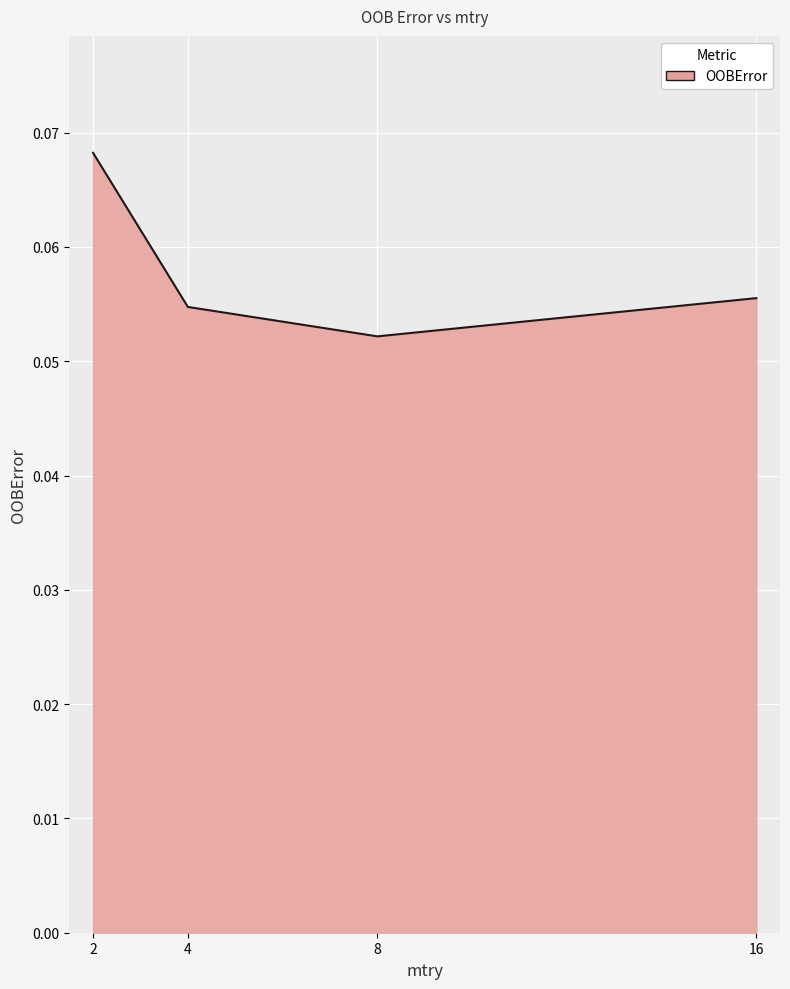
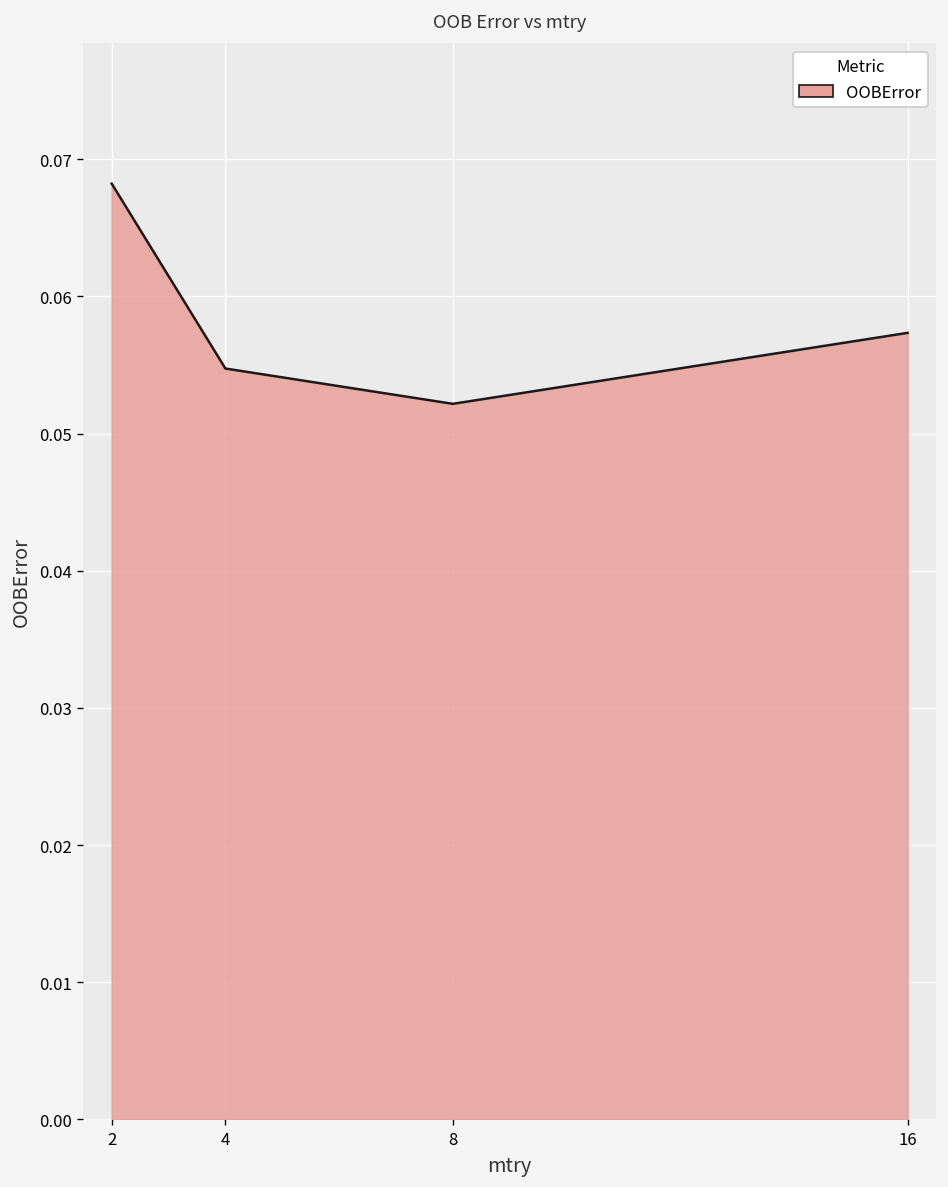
  {
    "2": 0.0682,
    "4": 0.0547,
    "8": 0.0522,
-   "16": 0.0555
+   "16": 0.0573
  }
